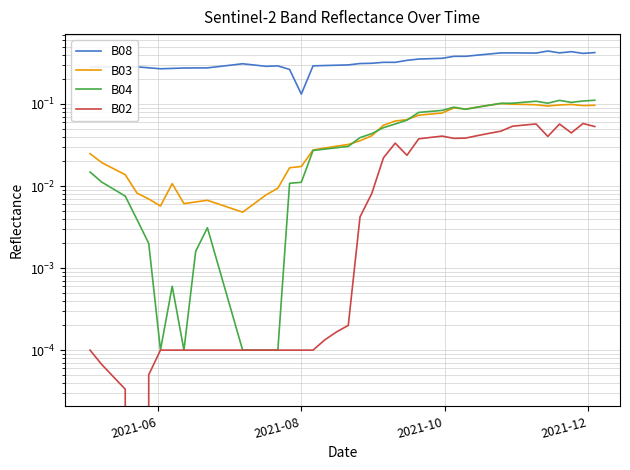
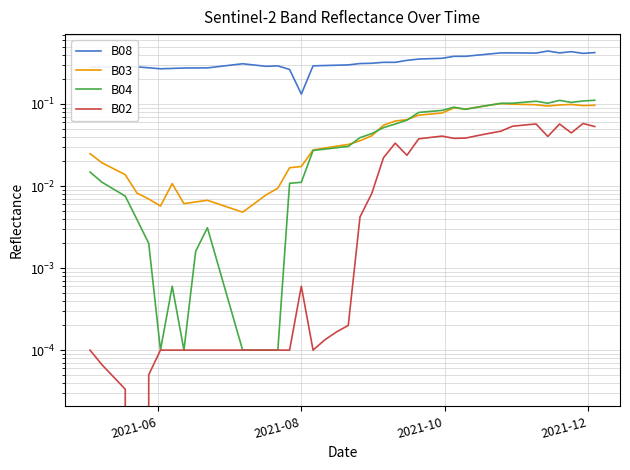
  {
    "B08": {
      "2021-08": 0.13
    },
    "B03": {
      "2021-08": 0.017
    },
    "B04": {
      "2021-08": 0.011
    },
    "B02": {
-     "2021-08": 0.0001
+     "2021-08": 0.0006
    }
  }
